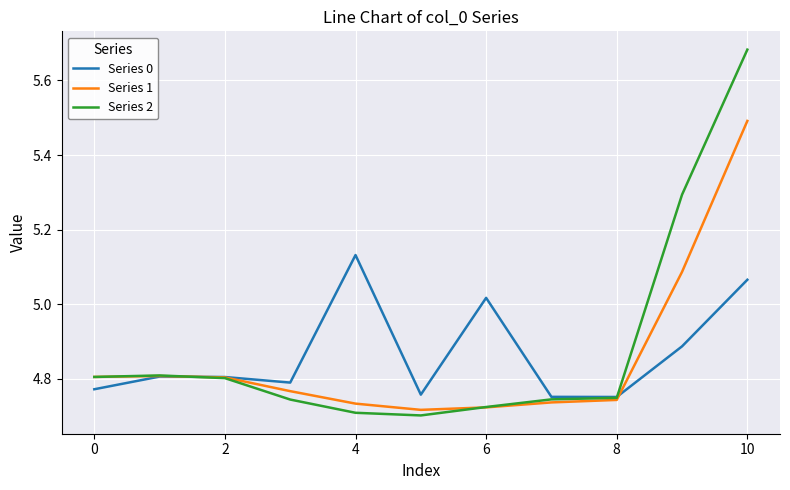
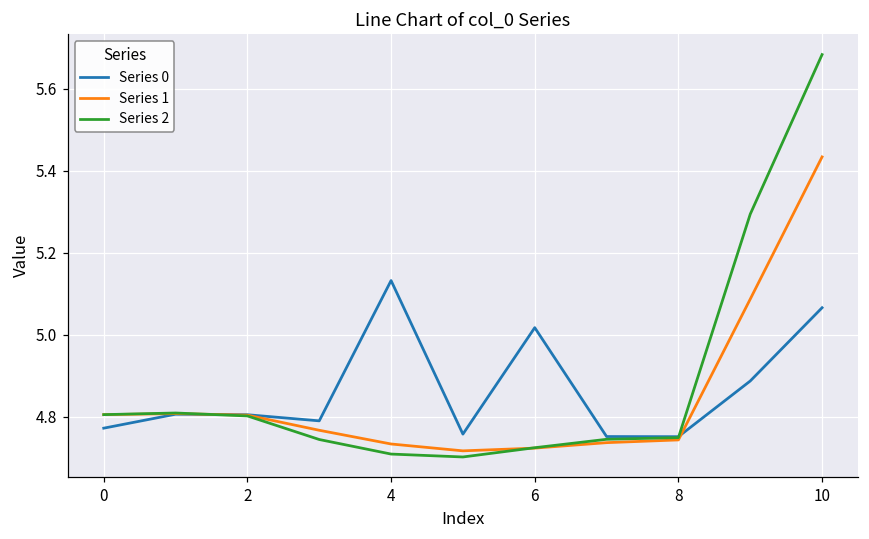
  {
    "Series 0": {
      "0": 4.77,
      "4": 5.13,
      "6": 5.02,
      "10": 5.07
    },
    "Series 1": {
      "4": 4.73,
-     "10": 5.49
+     "10": 5.43
    },
    "Series 2": {
      "4": 4.71,
      "10": 5.68
    }
  }
